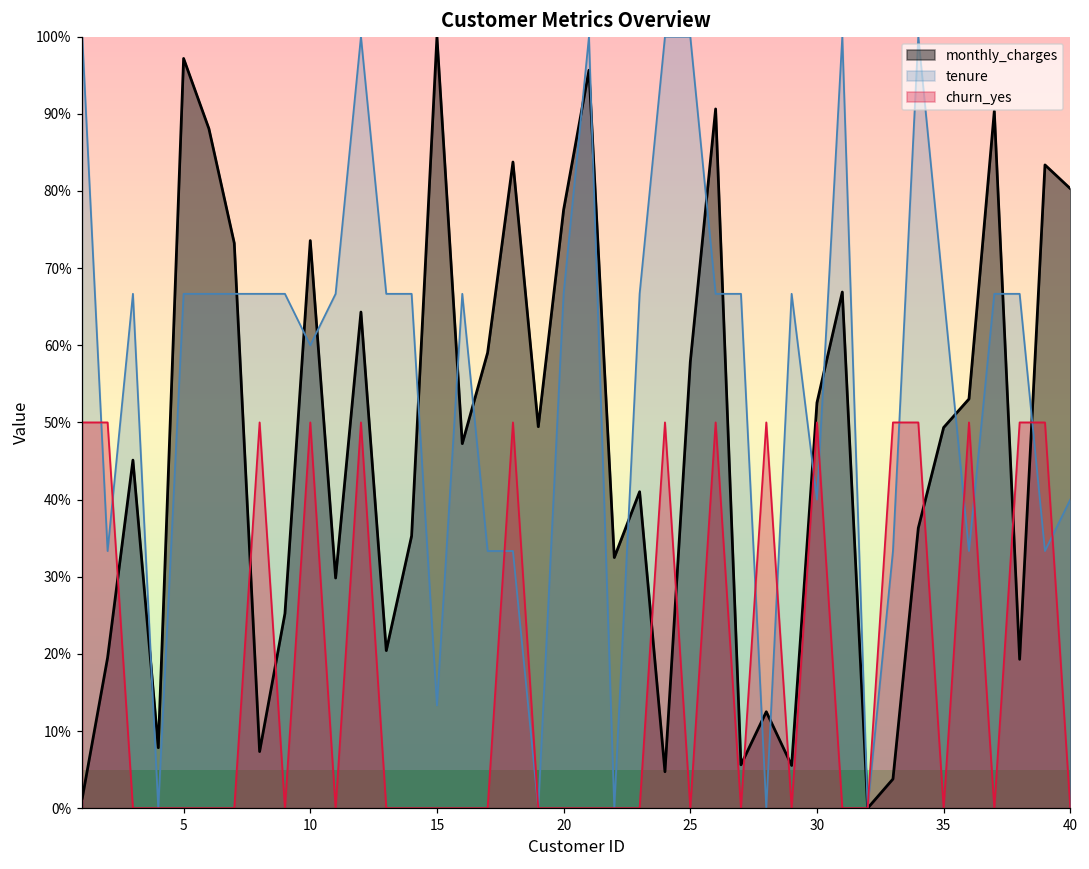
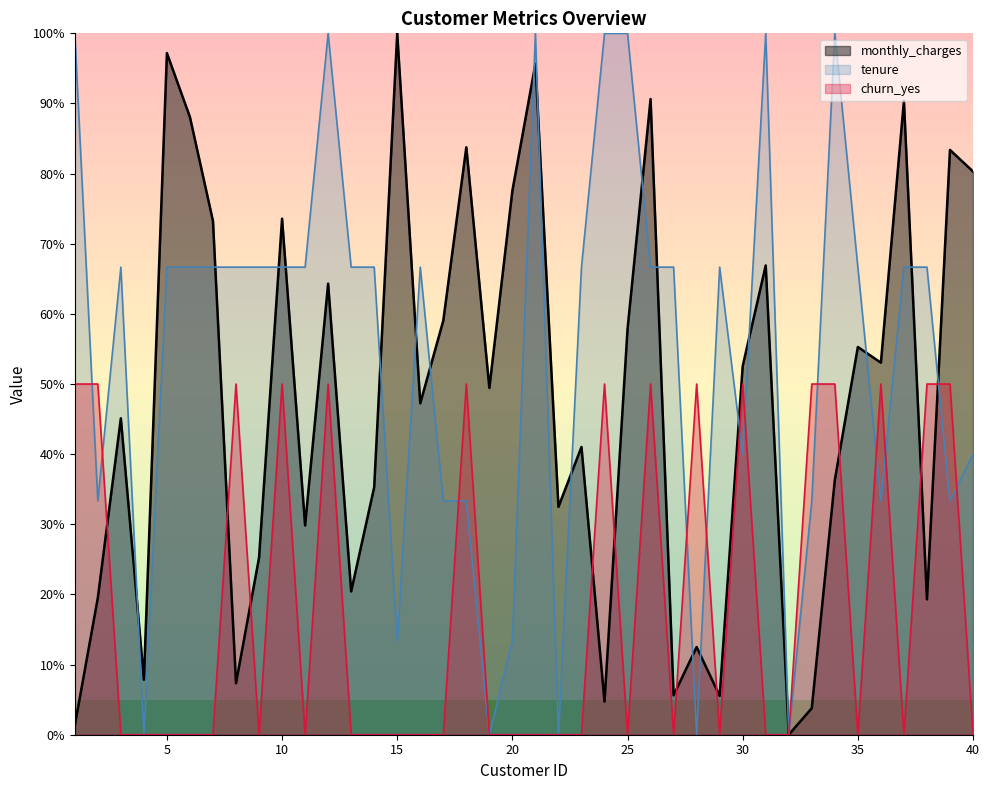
  {
    "monthly_charges": {
      "5": "97%",
      "10": "74%",
      "15": "100%",
      "20": "78%",
      "25": "58%",
      "30": "53%",
-     "35": "49%",
+     "35": "55%",
      "40": "80%"
    },
    "tenure": {
      "5": "67%",
-     "10": "60%",
+     "10": "67%",
      "15": "13%",
-     "20": "67%",
+     "20": "13%",
      "25": "100%",
      "30": "40%",
      "35": "67%",
      "40": "40%"
    },
    "churn_yes": {
      "5": "0%",
      "10": "50%",
      "15": "0%",
      "20": "0%",
      "25": "0%",
      "30": "50%",
      "35": "0%",
      "40": "0%"
    }
  }
